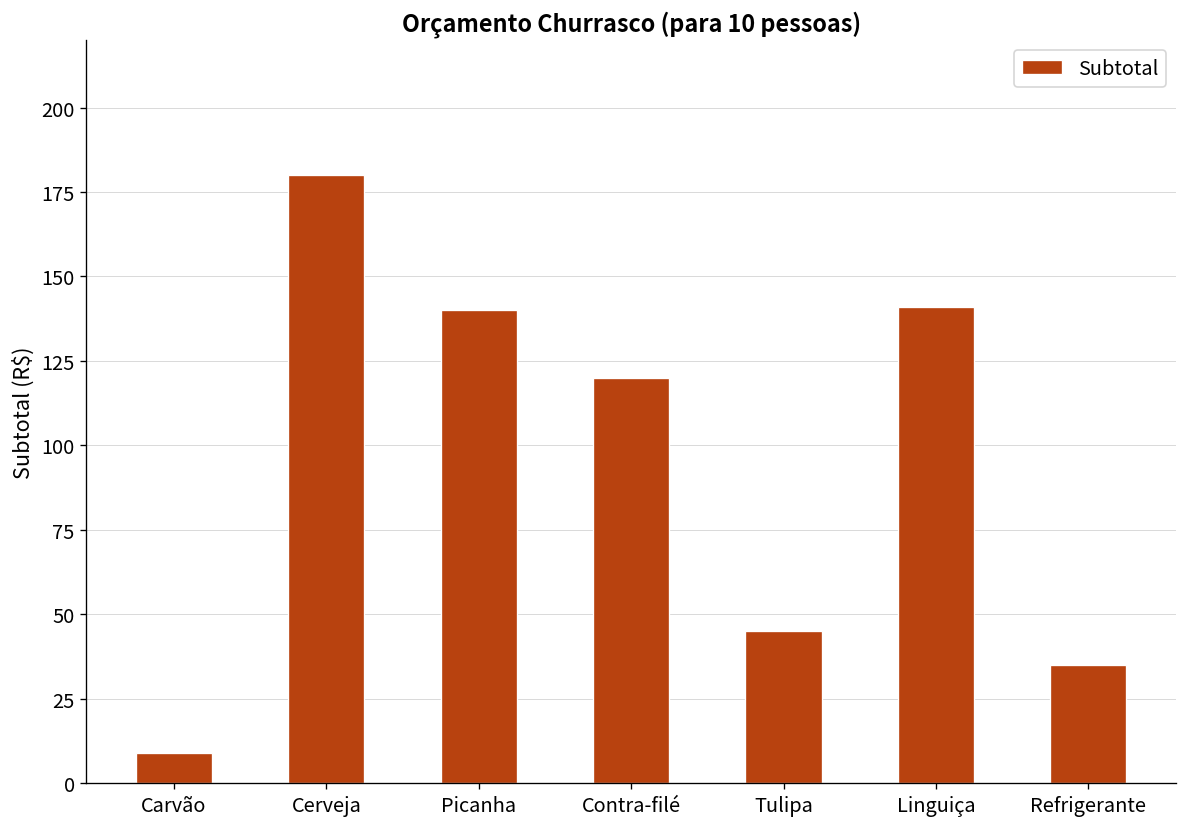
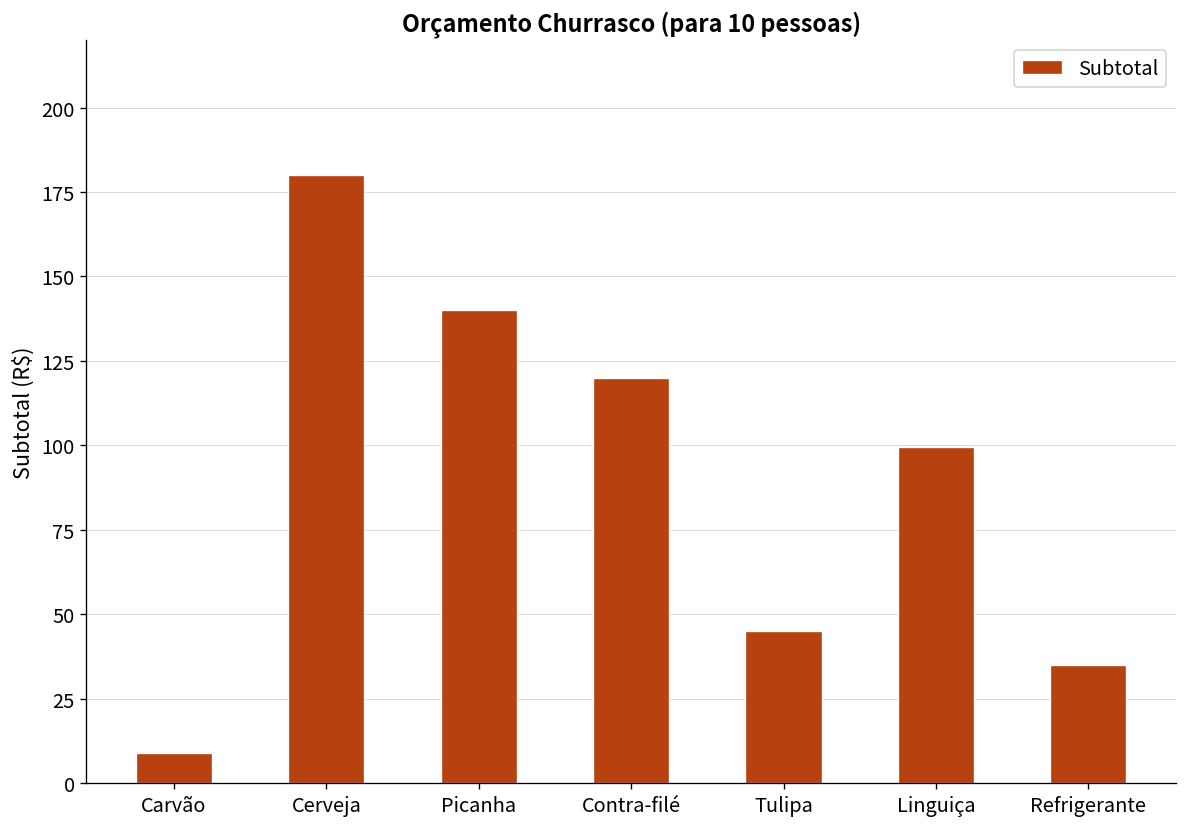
  {
    "Carvão": 9,
    "Cerveja": 180,
    "Picanha": 140,
    "Contra-filé": 120,
    "Tulipa": 45,
-   "Linguiça": 141,
+   "Linguiça": 100,
    "Refrigerante": 35
  }
